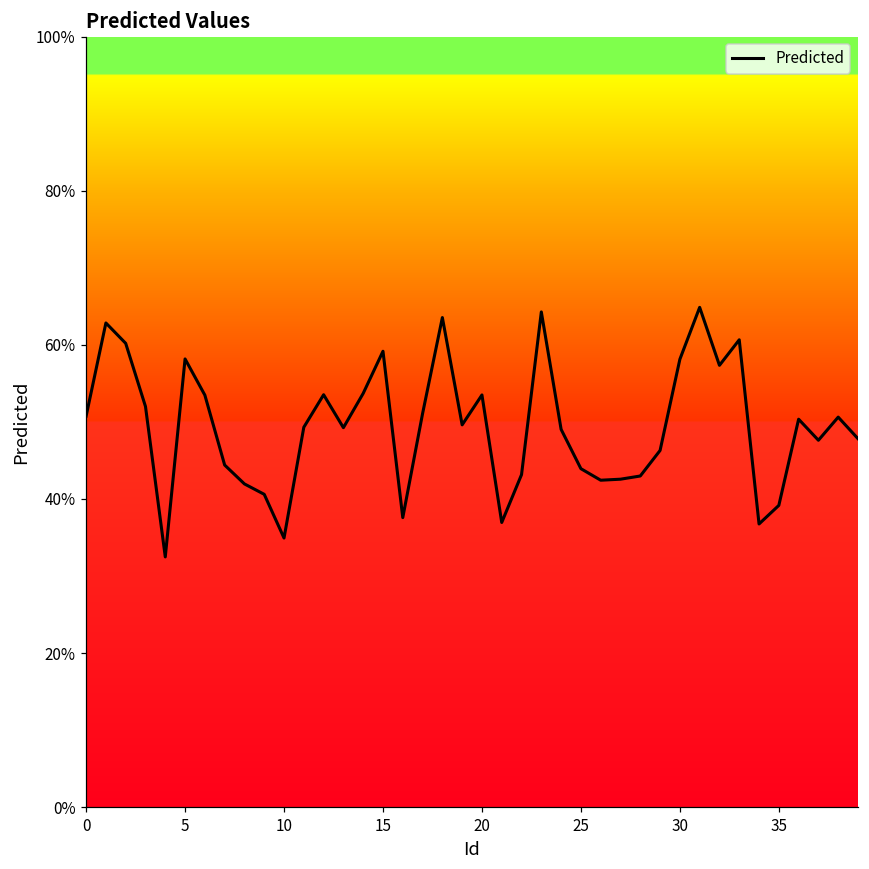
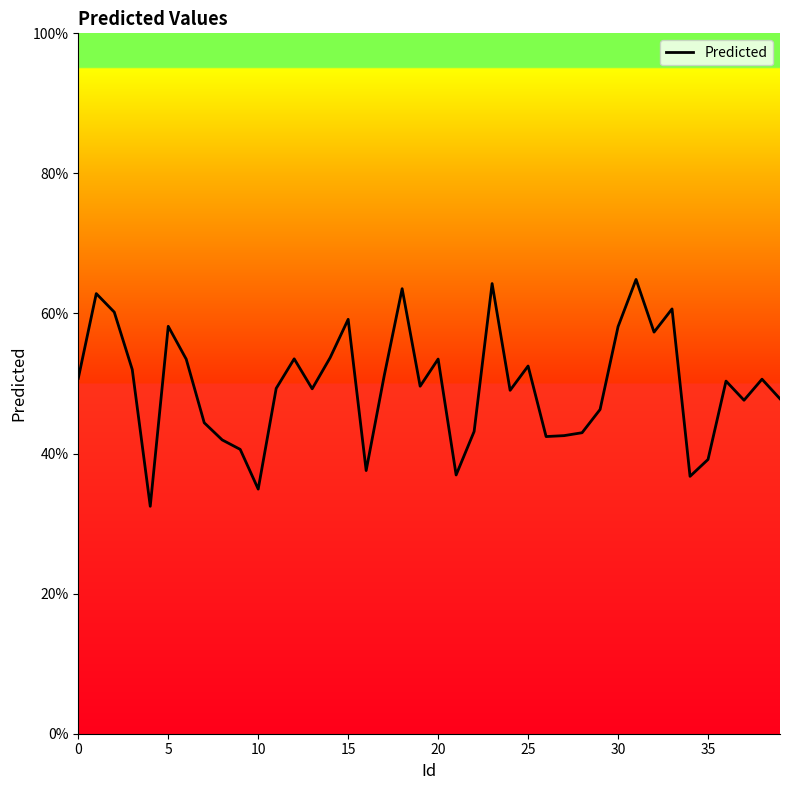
  {
    "0": "51%",
    "5": "58%",
    "10": "35%",
    "15": "59%",
    "20": "53%",
-   "25": "44%",
+   "25": "52%",
    "30": "58%",
    "35": "39%"
  }
